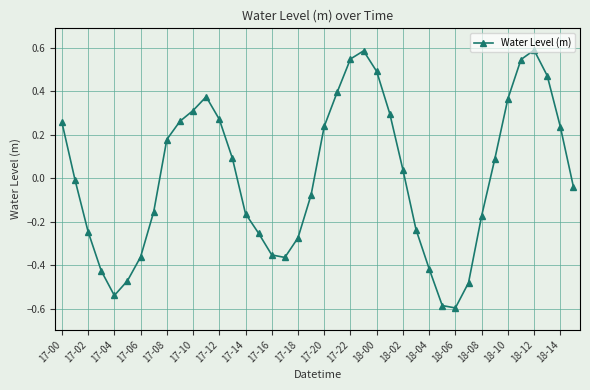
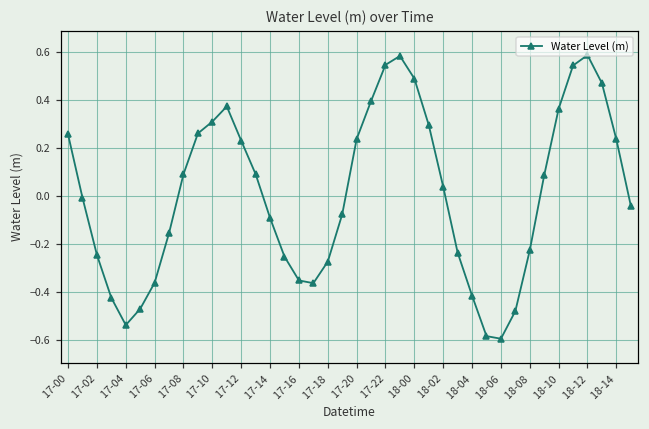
  {
    "17-00": 0.26,
    "17-02": -0.25,
    "17-04": -0.54,
    "17-06": -0.36,
-   "17-08": 0.18,
+   "17-08": 0.09,
    "17-10": 0.31,
-   "17-12": 0.27,
-   "17-14": -0.16,
+   "17-12": 0.23,
+   "17-14": -0.09,
    "17-16": -0.35,
    "17-18": -0.27,
    "17-20": 0.24,
    "17-22": 0.55,
    "18-00": 0.49,
    "18-02": 0.04,
    "18-04": -0.42,
    "18-06": -0.60,
-   "18-08": -0.17,
+   "18-08": -0.23,
    "18-10": 0.36,
    "18-14": 0.24
  }
